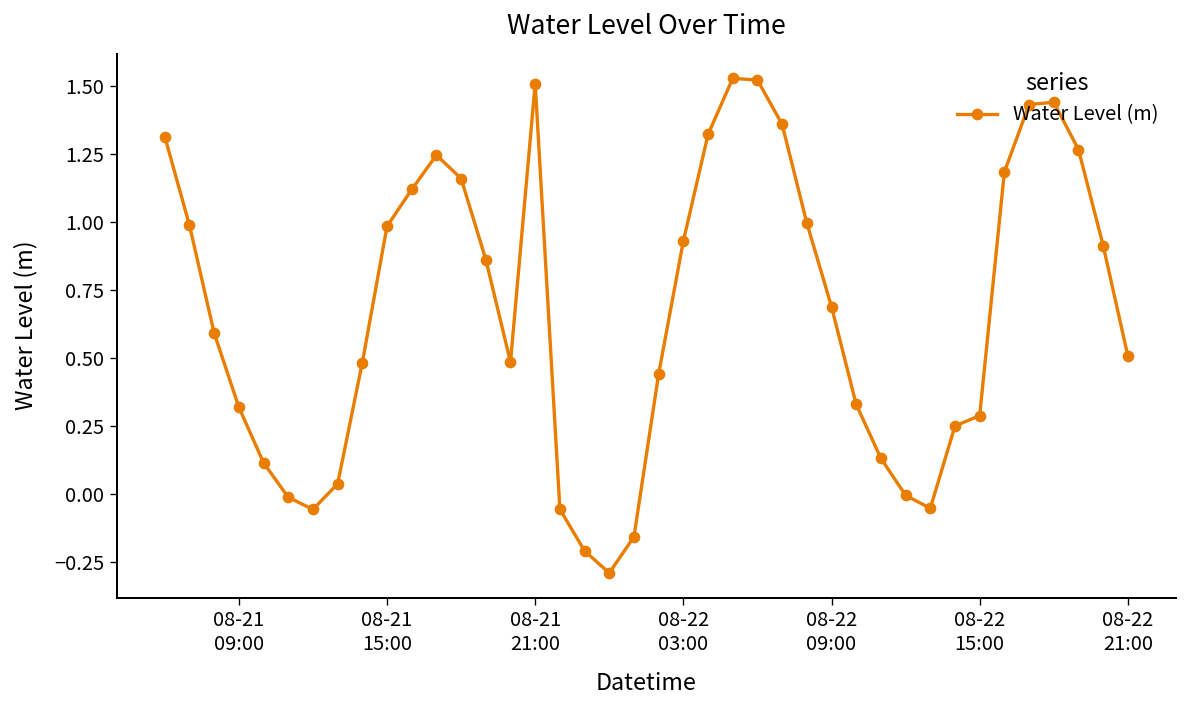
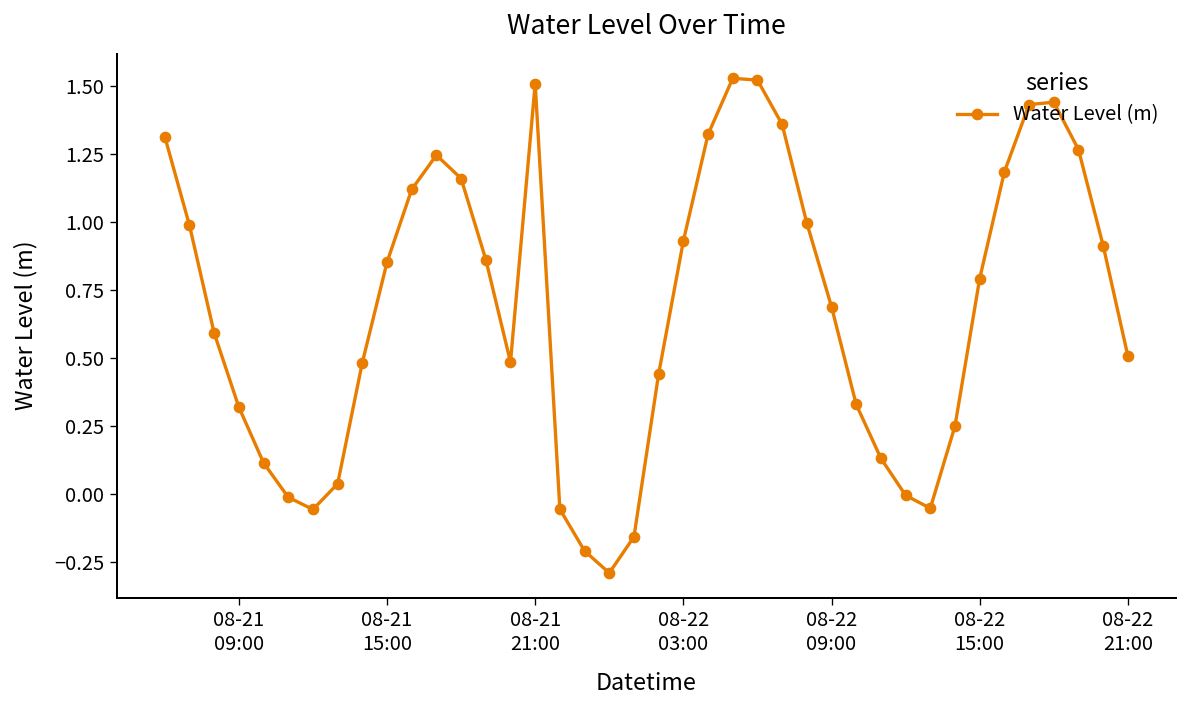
  {
    "08-21 09:00": 0.32,
-   "08-21 15:00": 0.99,
+   "08-21 15:00": 0.85,
    "08-21 21:00": 1.51,
    "08-22 03:00": 0.93,
    "08-22 09:00": 0.69,
-   "08-22 15:00": 0.29,
+   "08-22 15:00": 0.79,
    "08-22 21:00": 0.51
  }
